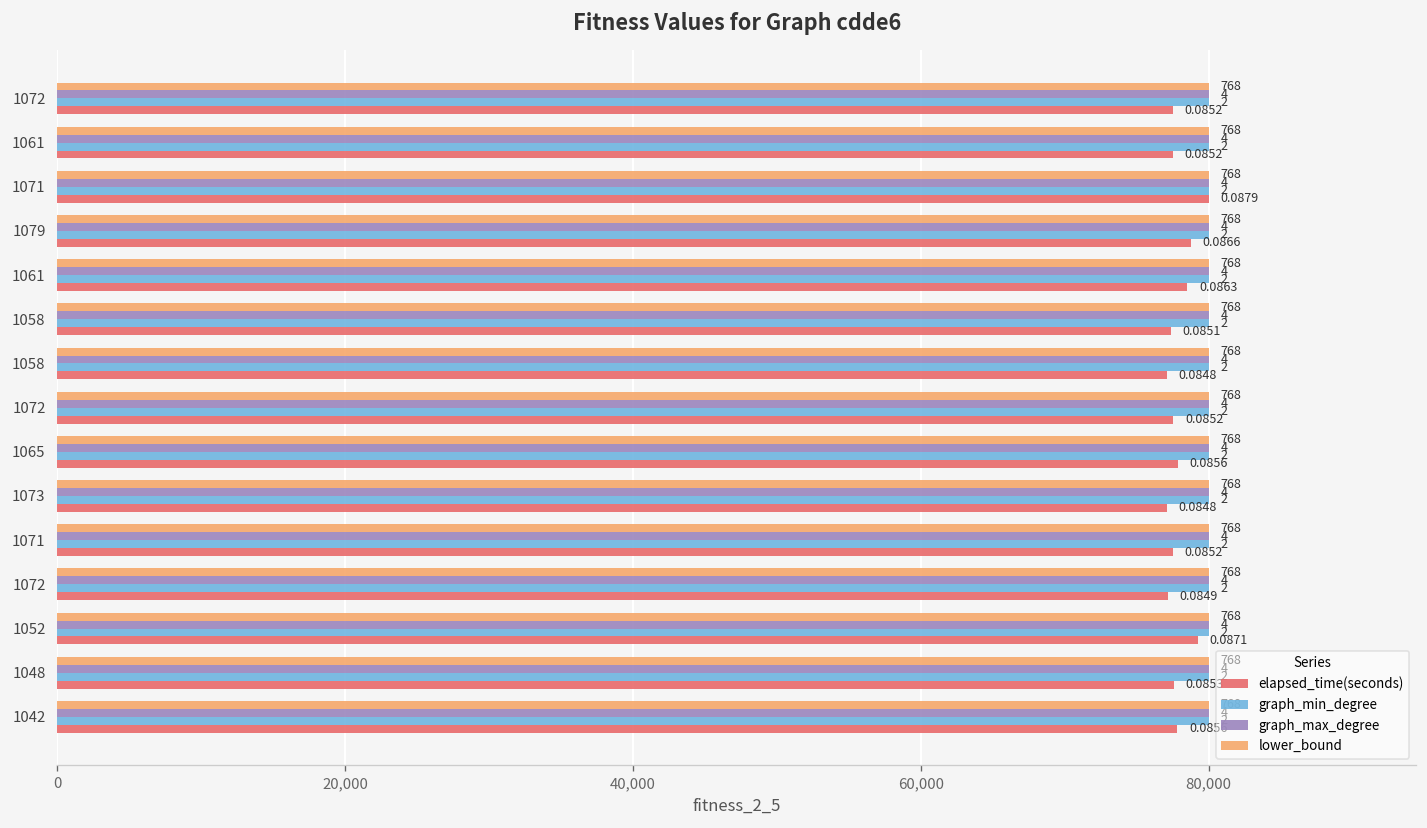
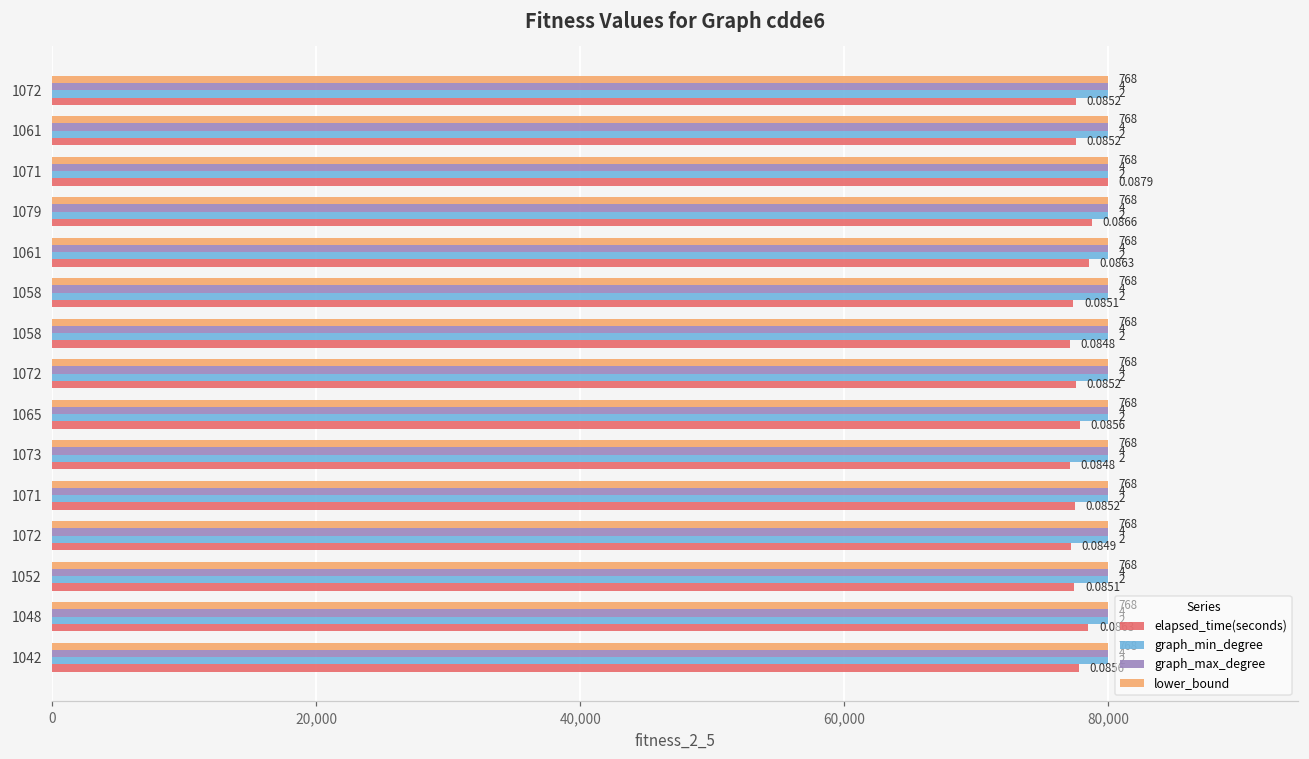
  {
    "elapsed_time(seconds)": {
-     "1052": "0.0871",
-     "1048": "77,600"
+     "1052": "0.0851",
+     "1048": "78,500"
    }
  }
